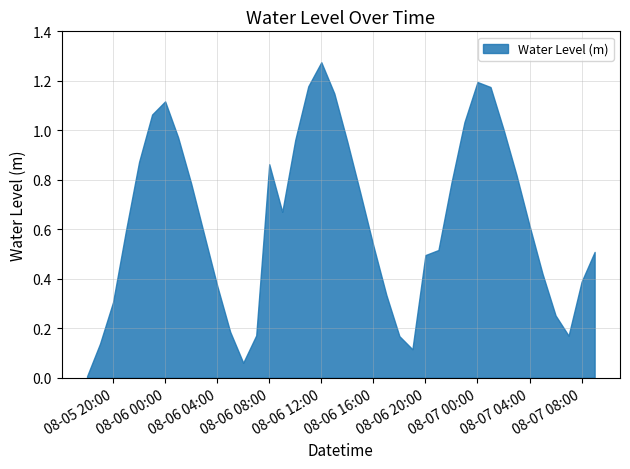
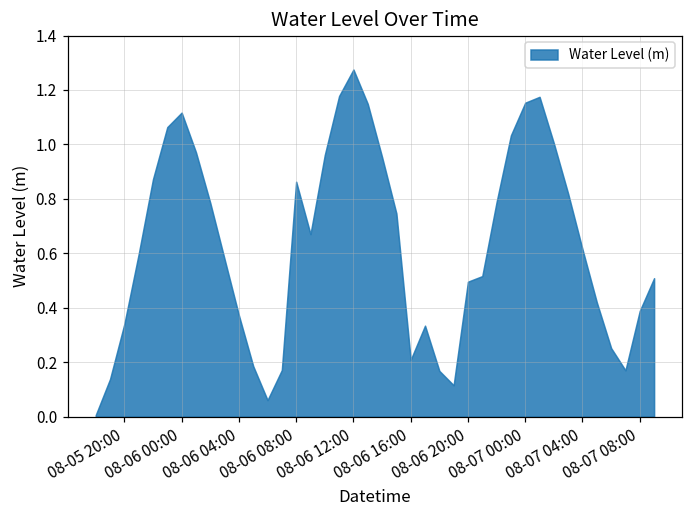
  {
-   "08-05 20:00": 0.31,
+   "08-05 20:00": 0.34,
    "08-06 00:00": 1.12,
    "08-06 04:00": 0.37,
    "08-06 08:00": 0.86,
    "08-06 12:00": 1.28,
-   "08-06 16:00": 0.53,
+   "08-06 16:00": 0.21,
    "08-06 20:00": 0.50,
-   "08-07 00:00": 1.20,
+   "08-07 00:00": 1.15,
    "08-07 04:00": 0.61,
    "08-07 08:00": 0.39
  }
